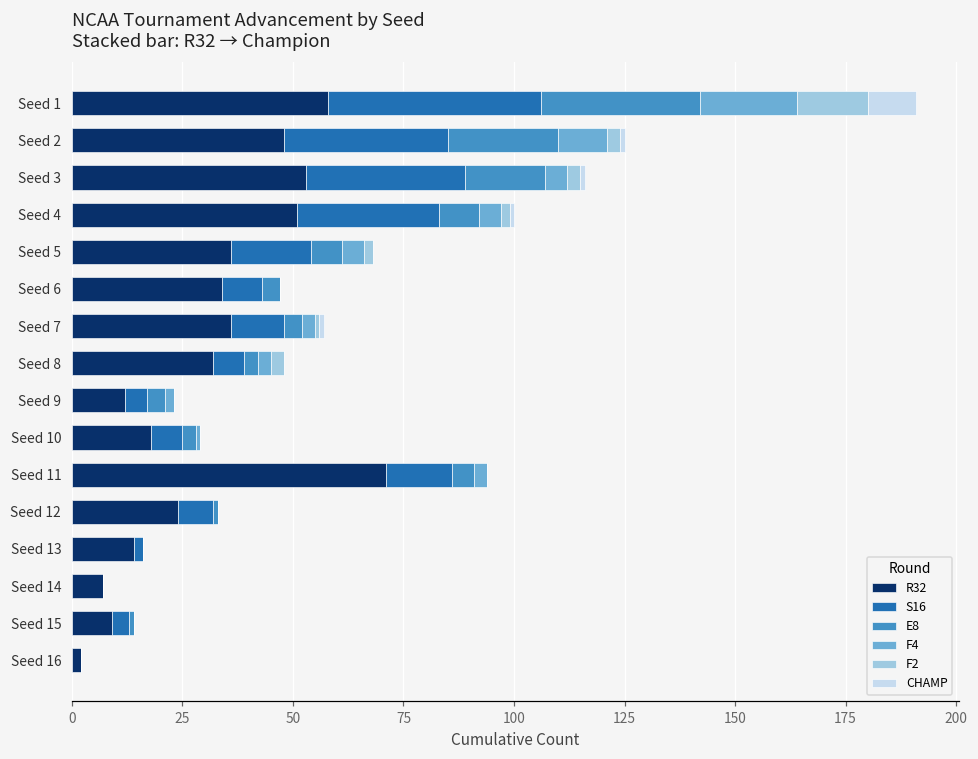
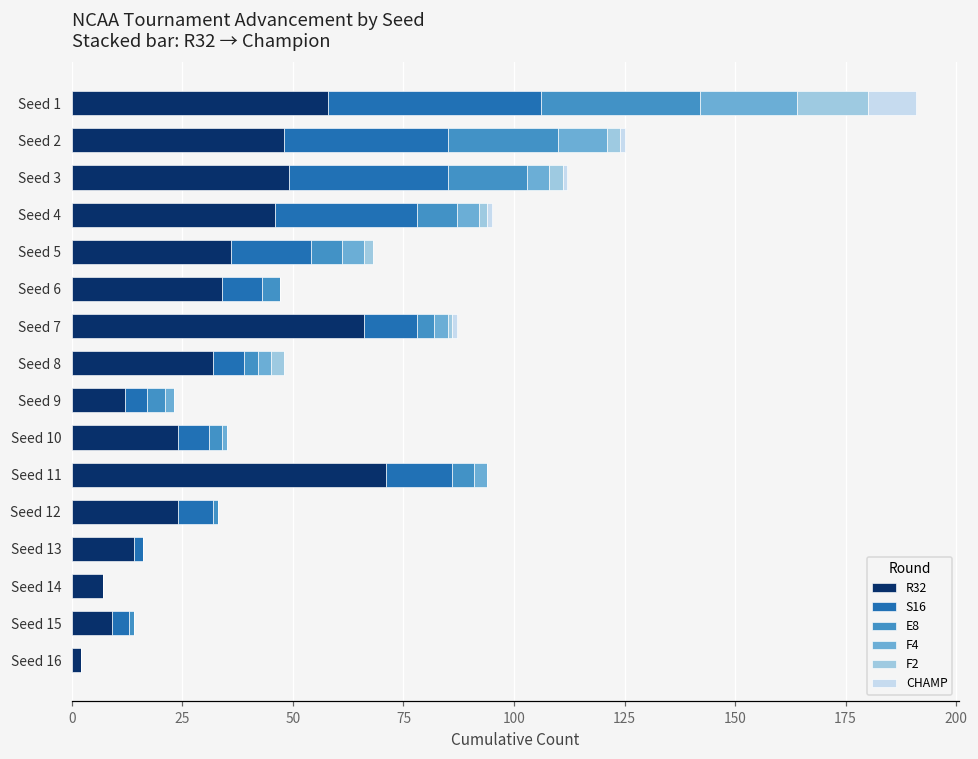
  {
    "R32": {
      "Seed 1": 58,
      "Seed 2": 48,
-     "Seed 3": 53,
-     "Seed 4": 51,
+     "Seed 3": 49,
+     "Seed 4": 46,
      "Seed 5": 36,
      "Seed 6": 34,
-     "Seed 7": 36,
+     "Seed 7": 66,
      "Seed 8": 32,
      "Seed 9": 12,
-     "Seed 10": 18,
+     "Seed 10": 24,
      "Seed 11": 71,
      "Seed 12": 24,
      "Seed 13": 14,
      "Seed 14": 7,
      "Seed 15": 9,
      "Seed 16": 2
    }
  }
